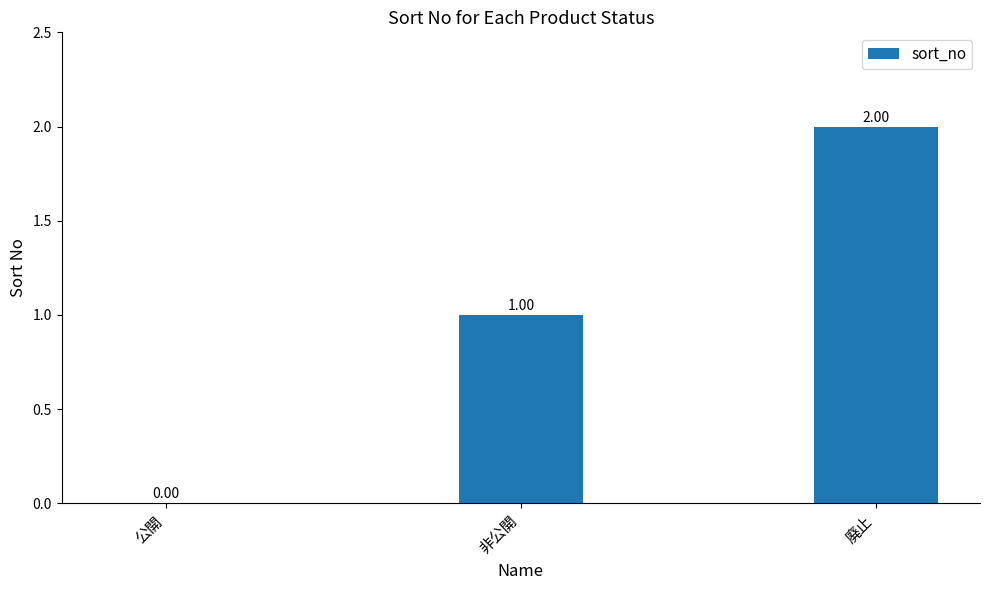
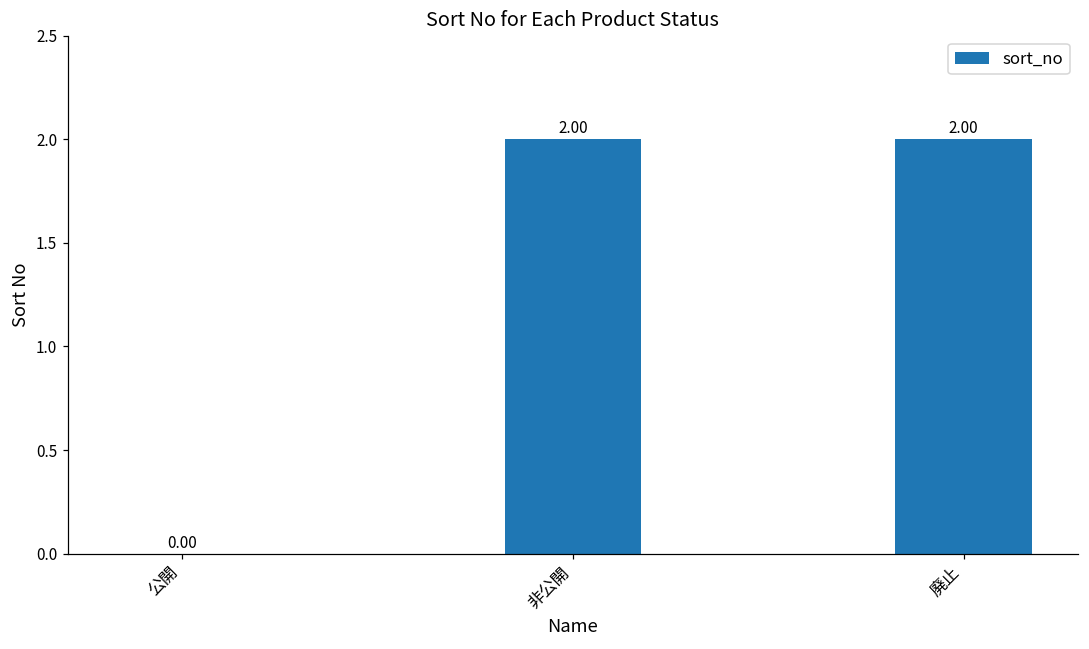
  {
    "公開": 0.00,
-   "非公開": 1.00,
+   "非公開": 2.00,
    "廃止": 2.00
  }
